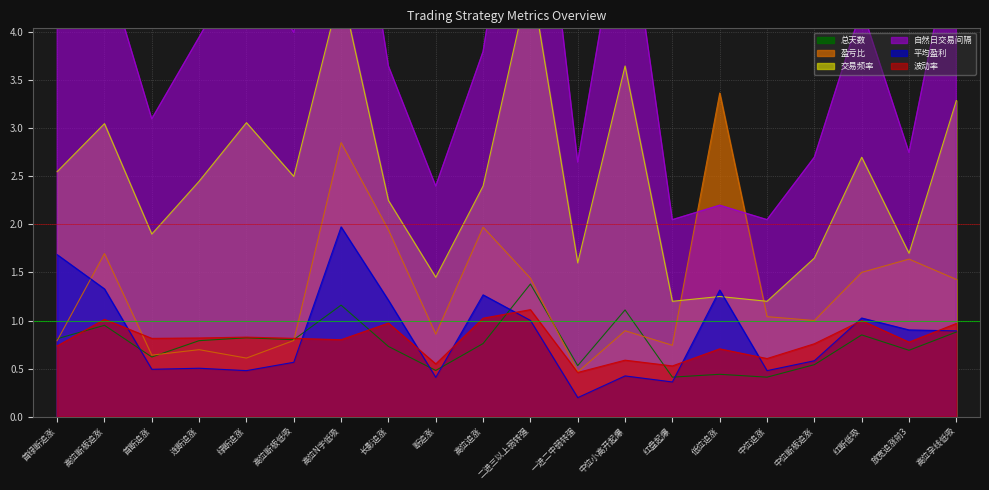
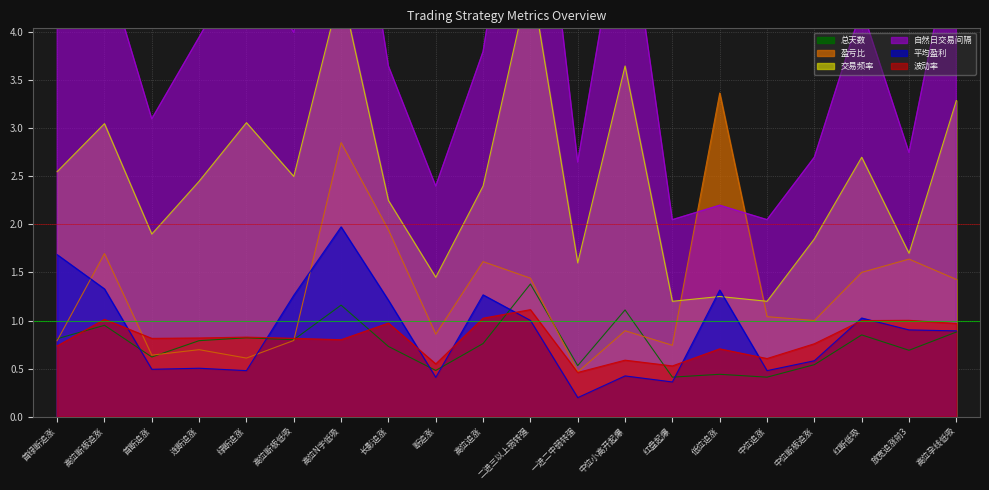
  {
    "总天数": {
      "高位断板追涨": 1.0,
      "连断追涨": 0.8,
      "高位N字低吸": 1.2,
      "长影追涨": 0.7,
      "断追涨": 0.5,
      "高位追涨": 0.8,
      "二进三以上弱转强": 1.4,
      "一进二中弱转强": 0.5,
      "中位小高开起爆": 1.1,
      "红盘起爆": 0.4,
      "低位追涨": 0.4,
      "中位追涨": 0.4,
      "中位断板追涨": 0.5,
      "红断低吸": 0.9,
      "放宽追涨前3": 0.7
    },
    "盈亏比": {
      "高位断板追涨": 1.7,
      "连断追涨": 0.7,
      "绿断追涨": 0.6,
      "高位N字低吸": 2.9,
      "长影追涨": 1.9,
      "断追涨": 0.9,
-     "高位追涨": 2.0,
+     "高位追涨": 1.6,
      "二进三以上弱转强": 1.4,
      "中位小高开起爆": 0.9,
      "红盘起爆": 0.7,
      "低位追涨": 3.4,
      "中位追涨": 1.0,
      "中位断板追涨": 1.0,
      "红断低吸": 1.5,
      "放宽追涨前3": 1.6,
      "高位孕线低吸": 1.4
    },
    "交易频率": {
      "首绿断追涨": 2.6,
      "高位断板追涨": 3.1,
      "首断追涨": 1.9,
      "连断追涨": 2.5,
      "绿断追涨": 3.1,
      "高位断板低吸": 2.5,
      "长影追涨": 2.3,
      "断追涨": 1.5,
      "高位追涨": 2.4,
      "一进二中弱转强": 1.6,
      "中位小高开起爆": 3.7,
      "红盘起爆": 1.2,
      "低位追涨": 1.3,
      "中位追涨": 1.2,
-     "中位断板追涨": 1.7,
+     "中位断板追涨": 1.9,
      "红断低吸": 2.7,
      "放宽追涨前3": 1.7,
      "高位孕线低吸": 3.3
    },
    "自然日交易间隔": {
      "首绿断追涨": 4.1,
      "首断追涨": 3.1,
      "连断追涨": 4.0,
      "高位断板低吸": 4.0,
      "长影追涨": 3.7,
      "断追涨": 2.4,
      "高位追涨": 3.8,
      "一进二中弱转强": 2.7,
      "红盘起爆": 2.1,
      "低位追涨": 2.2,
      "中位追涨": 2.1,
      "中位断板追涨": 2.7,
      "放宽追涨前3": 2.8
    },
    "平均盈利": {
      "首绿断追涨": 1.7,
      "高位断板追涨": 1.3,
      "首断追涨": 0.5,
      "连断追涨": 0.5,
      "绿断追涨": 0.5,
-     "高位断板低吸": 0.6,
+     "高位断板低吸": 1.3,
      "高位N字低吸": 2.0,
      "长影追涨": 1.2,
      "断追涨": 0.4,
      "高位追涨": 1.3,
      "二进三以上弱转强": 1.0,
      "一进二中弱转强": 0.2,
      "中位小高开起爆": 0.4,
      "红盘起爆": 0.4,
      "低位追涨": 1.3,
      "中位追涨": 0.5,
      "中位断板追涨": 0.6,
      "红断低吸": 1.0,
      "放宽追涨前3": 0.9
    },
    "波动率": {
      "首绿断追涨": 0.7,
      "高位断板追涨": 1.0,
      "首断追涨": 0.8,
      "连断追涨": 0.8,
      "高位N字低吸": 0.8,
      "长影追涨": 1.0,
      "断追涨": 0.5,
      "高位追涨": 1.0,
      "二进三以上弱转强": 1.1,
      "中位小高开起爆": 0.6,
      "红盘起爆": 0.5,
      "低位追涨": 0.7,
      "中位追涨": 0.6,
      "中位断板追涨": 0.8,
      "红断低吸": 1.0,
-     "放宽追涨前3": 0.8,
+     "放宽追涨前3": 1.0,
      "高位孕线低吸": 1.0
    }
  }
